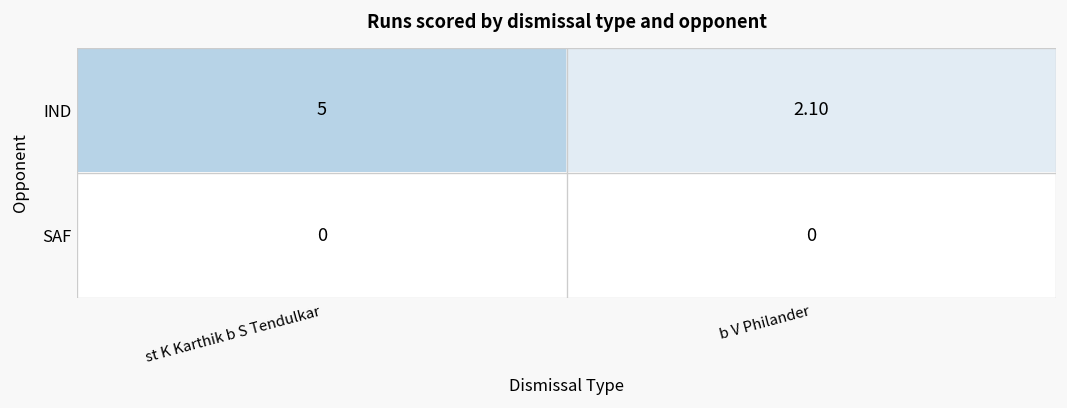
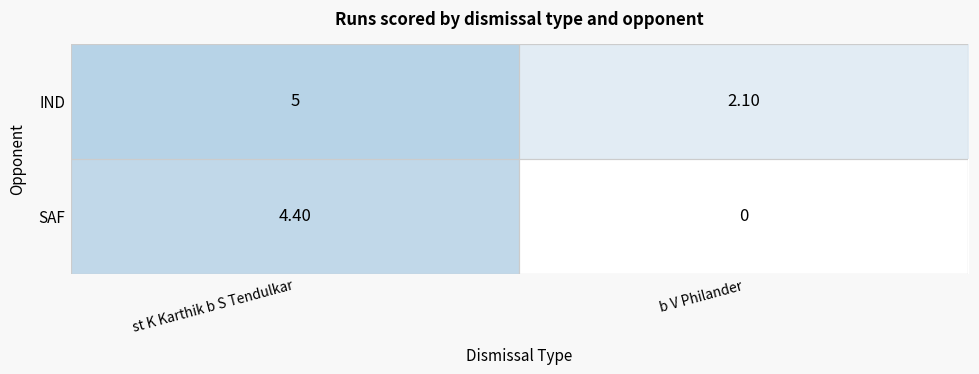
  {
    "IND": {
      "st K Karthik b S Tendulkar": 5,
      "b V Philander": 2.10
    },
    "SAF": {
-     "st K Karthik b S Tendulkar": 0,
+     "st K Karthik b S Tendulkar": 4.40,
      "b V Philander": 0
    }
  }
